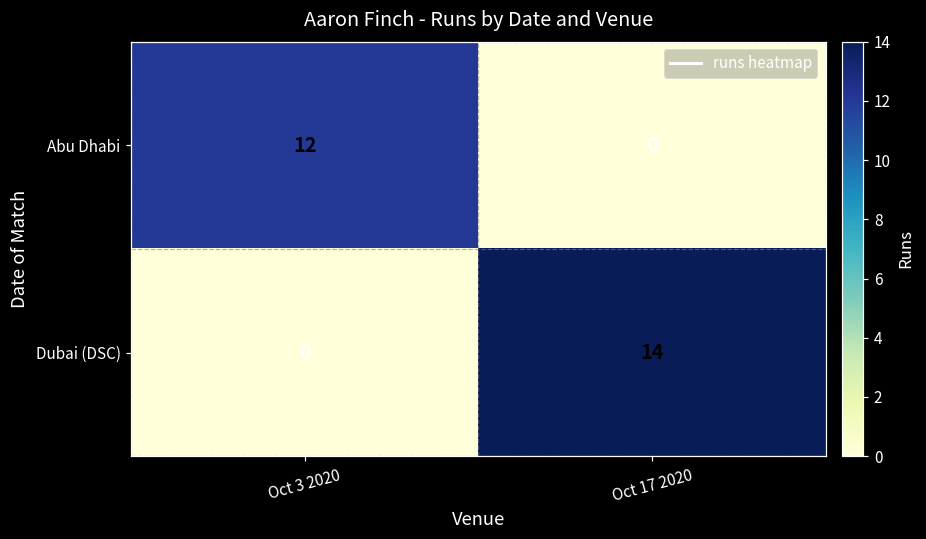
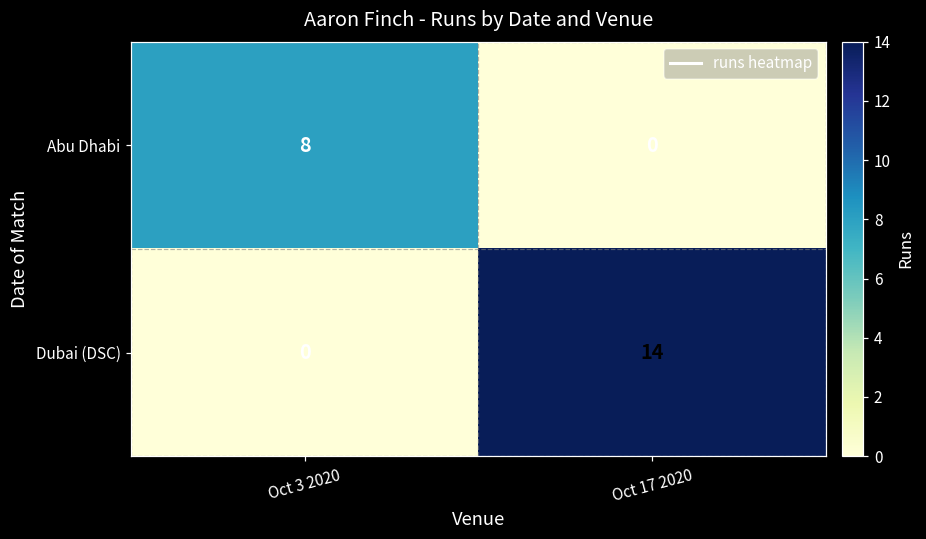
  {
    "Abu Dhabi": {
-     "Oct 3 2020": 12
+     "Oct 3 2020": 8
    },
    "Dubai (DSC)": {
      "Oct 17 2020": 14
    }
  }
